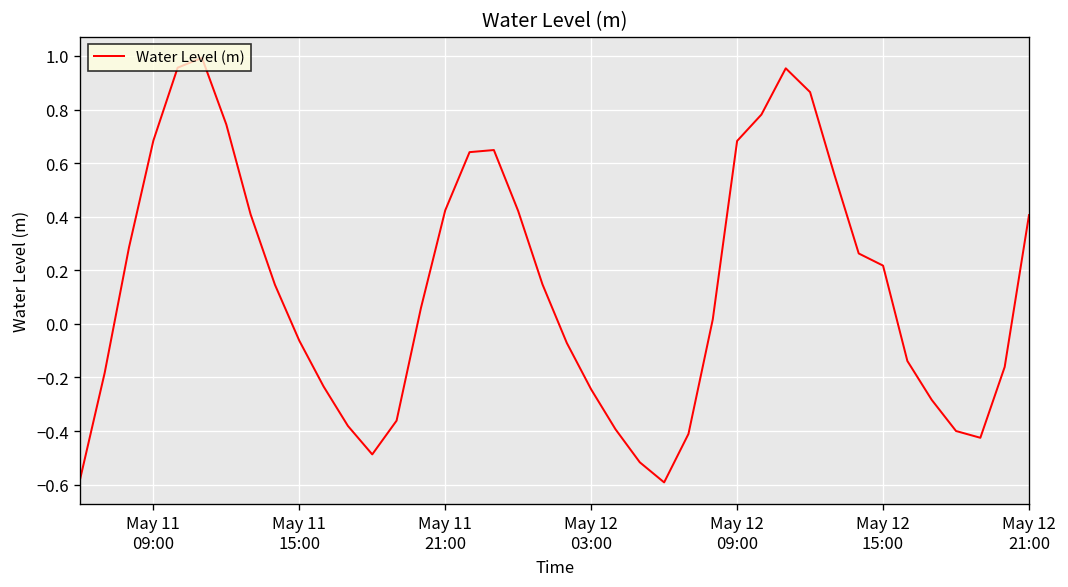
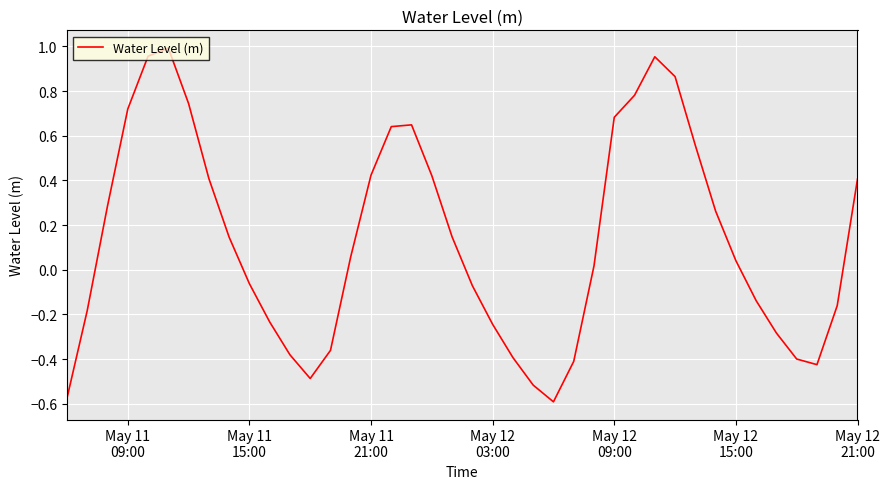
  {
-   "May 11 09:00": 0.68,
+   "May 11 09:00": 0.72,
    "May 11 15:00": -0.06,
    "May 11 21:00": 0.42,
    "May 12 03:00": -0.24,
    "May 12 09:00": 0.68,
-   "May 12 15:00": 0.22,
+   "May 12 15:00": 0.04,
    "May 12 21:00": 0.41
  }
